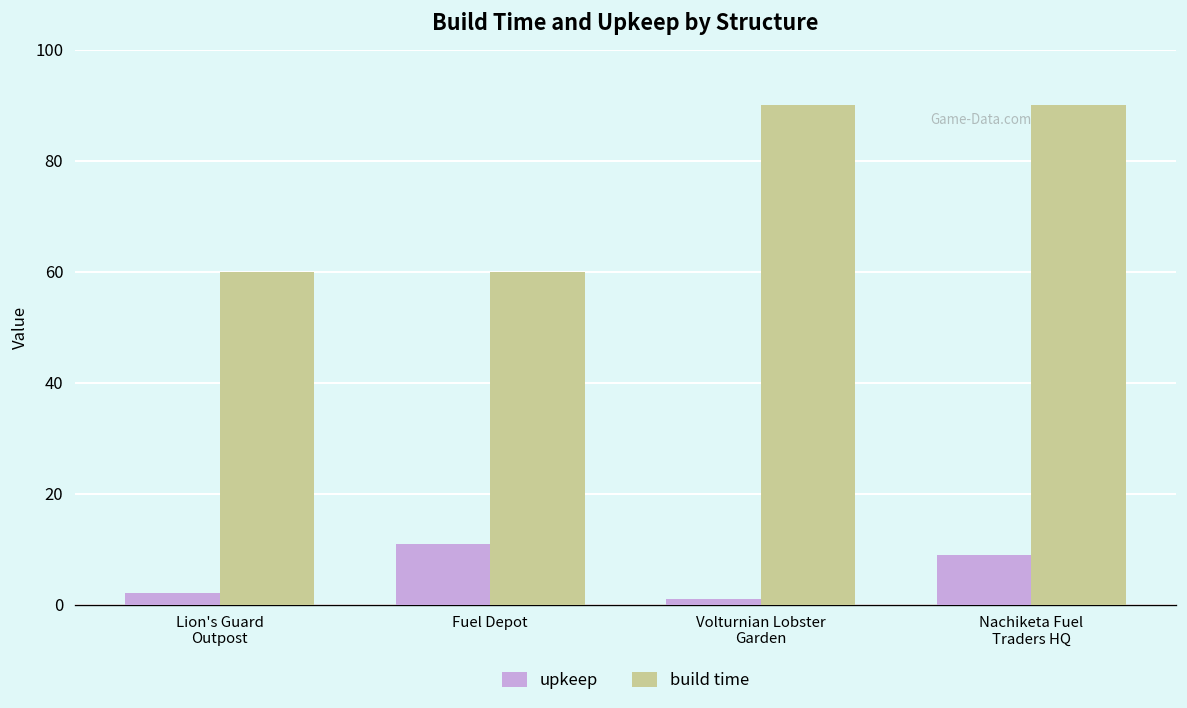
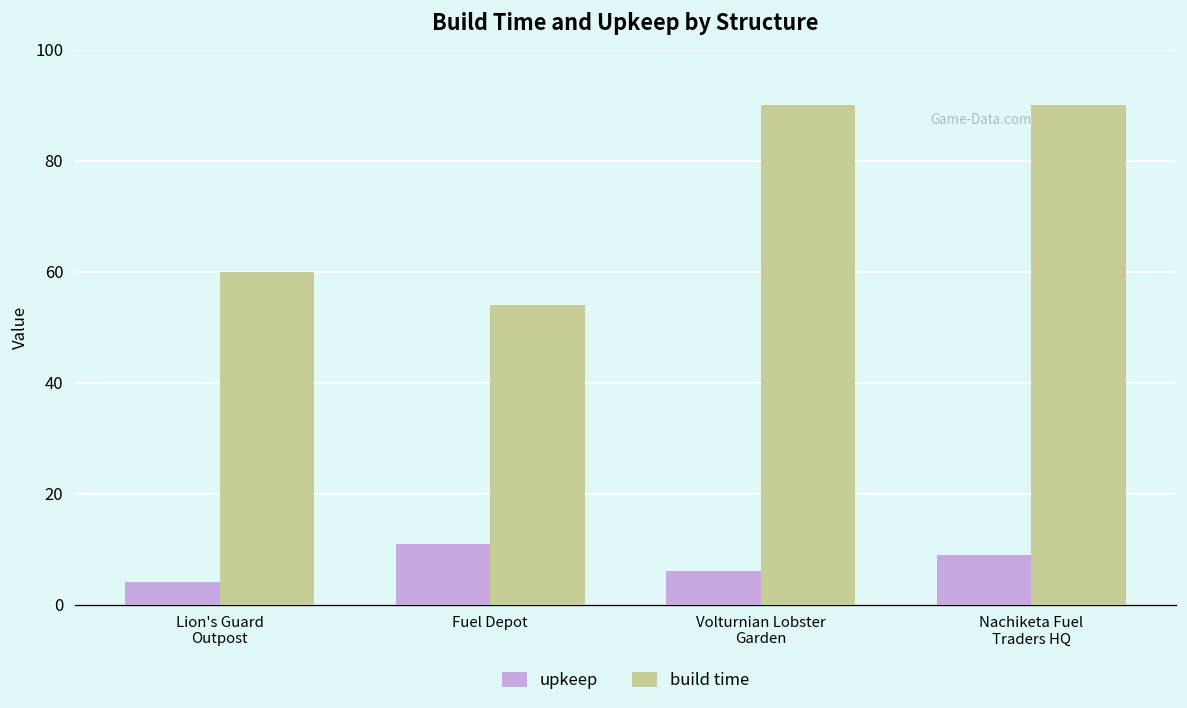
  {
    "upkeep": {
-     "Lion's Guard Outpost": 2,
+     "Lion's Guard Outpost": 4,
      "Fuel Depot": 11,
-     "Volturnian Lobster Garden": 1,
+     "Volturnian Lobster Garden": 6,
      "Nachiketa Fuel Traders HQ": 9
    },
    "build time": {
      "Lion's Guard Outpost": 60,
-     "Fuel Depot": 60,
+     "Fuel Depot": 54,
      "Volturnian Lobster Garden": 90,
      "Nachiketa Fuel Traders HQ": 90
    }
  }
